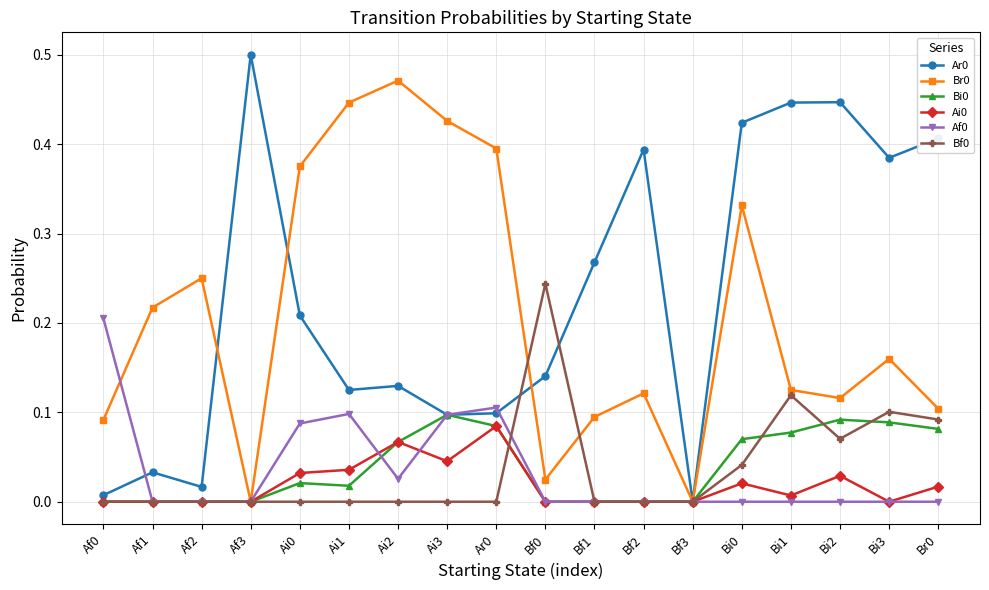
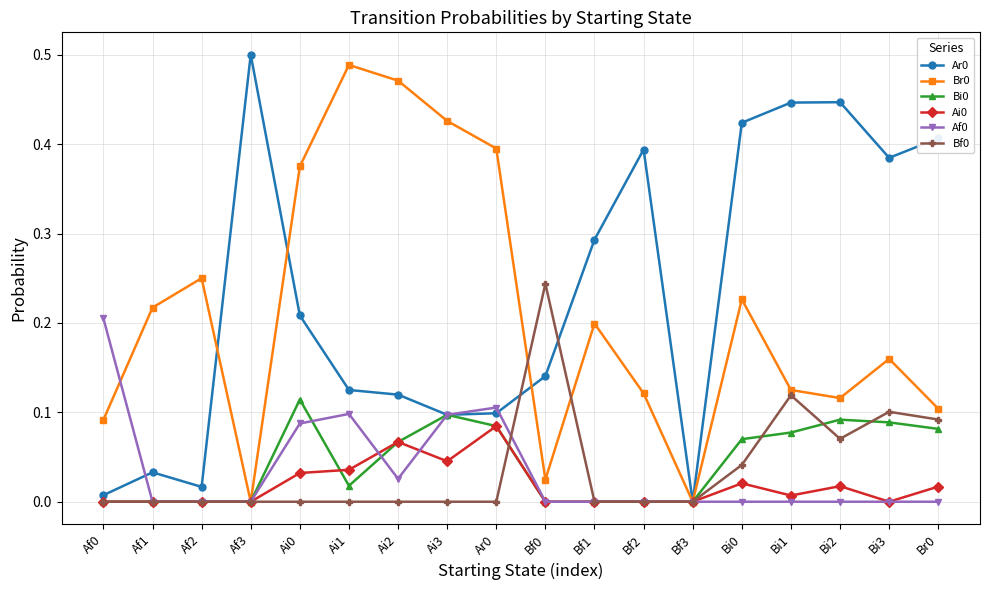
  {
    "Ar0": {
      "Af0": 0.01,
      "Af1": 0.03,
      "Af2": 0.02,
      "Af3": 0.50,
      "Ai0": 0.21,
      "Ai1": 0.13,
-     "Ai2": 0.13,
+     "Ai2": 0.12,
      "Ar0": 0.10,
      "Bf0": 0.14,
-     "Bf1": 0.27,
+     "Bf1": 0.29,
      "Bf2": 0.39,
      "Bi0": 0.42,
      "Bi1": 0.45,
      "Bi2": 0.45,
      "Bi3": 0.38
    },
    "Br0": {
      "Af0": 0.09,
      "Af1": 0.22,
      "Af2": 0.25,
      "Ai0": 0.38,
-     "Ai1": 0.45,
+     "Ai1": 0.49,
      "Ai2": 0.47,
      "Ai3": 0.43,
      "Ar0": 0.40,
      "Bf0": 0.02,
-     "Bf1": 0.09,
+     "Bf1": 0.20,
      "Bf2": 0.12,
-     "Bi0": 0.33,
+     "Bi0": 0.23,
      "Bi1": 0.13,
      "Bi2": 0.12,
      "Bi3": 0.16,
      "Br0": 0.10
    },
    "Bi0": {
-     "Ai0": 0.02,
+     "Ai0": 0.11,
      "Ai1": 0.02,
      "Bi0": 0.07,
      "Bi1": 0.08,
      "Bi2": 0.09,
      "Bi3": 0.09,
      "Br0": 0.08
    },
    "Ai0": {
      "Ai0": 0.03,
      "Ai1": 0.04,
      "Ai3": 0.05,
      "Bi0": 0.02,
      "Bi1": 0.01,
-     "Bi2": 0.03,
+     "Bi2": 0.02,
      "Br0": 0.02
    },
    "Af0": {
      "Af0": 0.21,
      "Ai0": 0.09,
      "Ai1": 0.10,
      "Ai2": 0.03,
      "Ar0": 0.11,
      "Bi0": 0.00,
      "Bi1": 0.00,
      "Bi2": 0.00,
      "Br0": 0.00
    },
    "Bf0": {
      "Ai0": 0.00,
      "Ai1": 0.00,
      "Ai2": 0.00,
      "Ai3": 0.00,
      "Ar0": 0.00,
      "Bf0": 0.24,
      "Bi0": 0.04,
      "Bi1": 0.12,
      "Bi2": 0.07,
      "Bi3": 0.10,
      "Br0": 0.09
    }
  }
